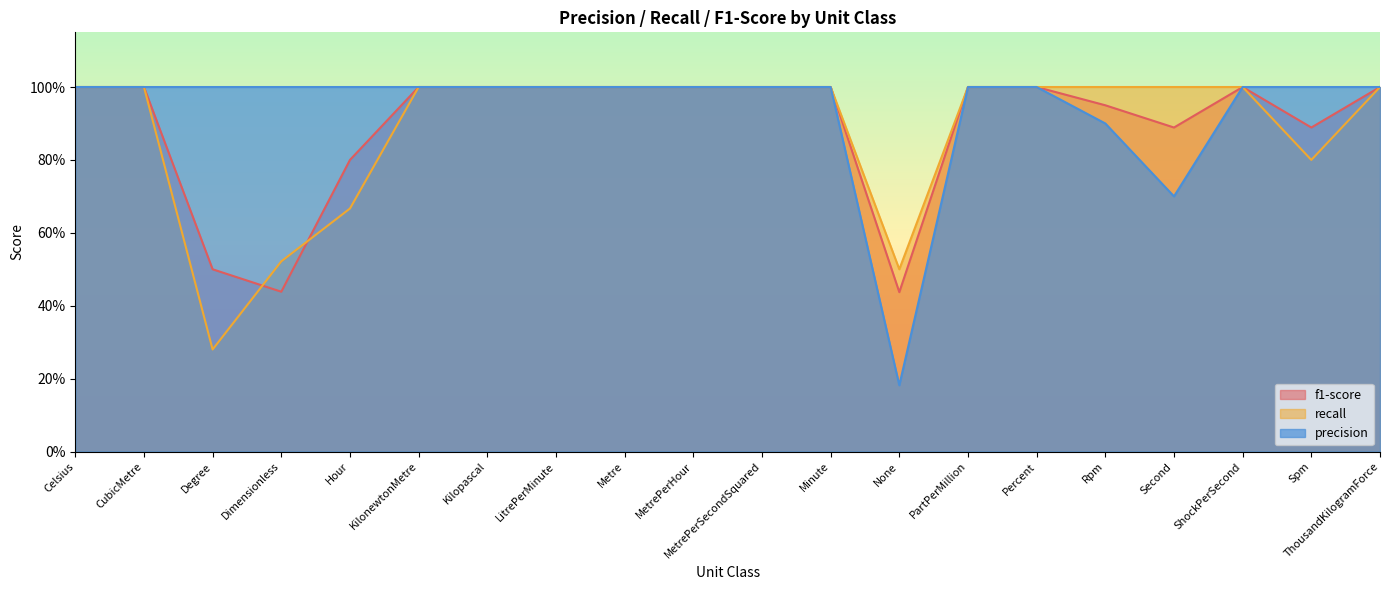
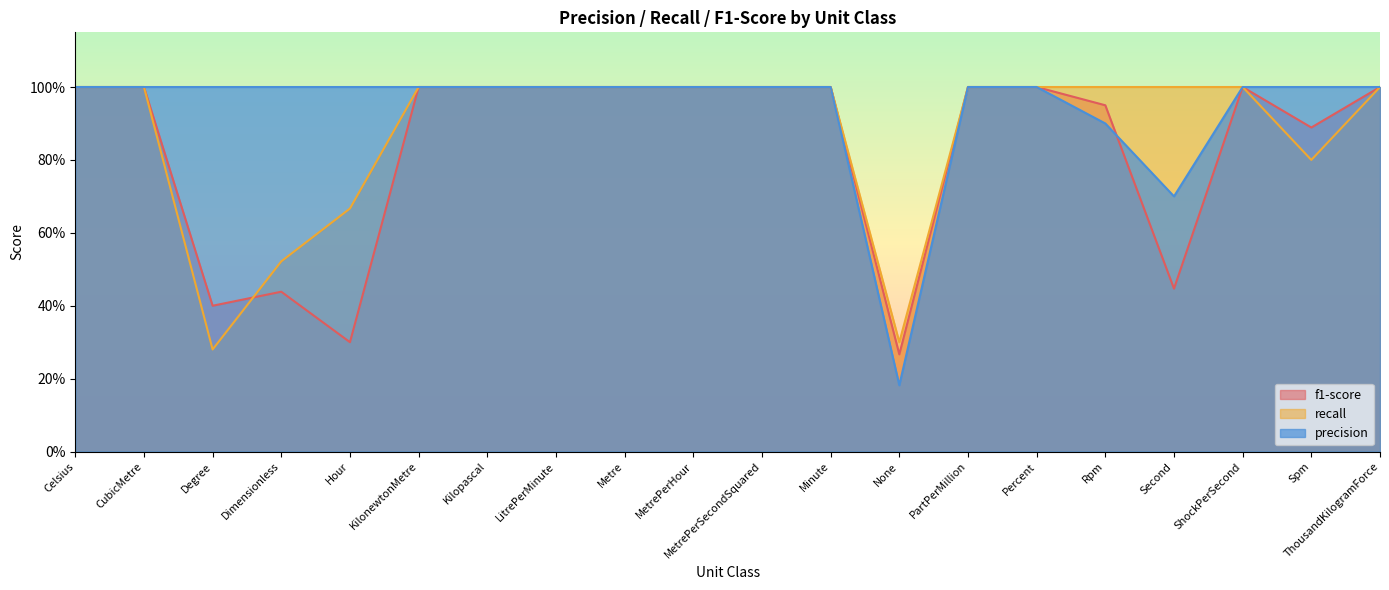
  {
    "f1-score": {
-     "Degree": "50%",
+     "Degree": "40%",
      "Dimensionless": "44%",
-     "Hour": "80%",
-     "None": "44%",
+     "Hour": "30%",
+     "None": "27%",
      "Rpm": "95%",
-     "Second": "89%",
+     "Second": "45%",
      "Spm": "89%"
    },
    "recall": {
      "Degree": "28%",
      "Dimensionless": "52%",
      "Hour": "67%",
-     "None": "50%",
+     "None": "30%",
      "Rpm": "100%",
      "Second": "100%",
      "Spm": "80%"
    },
    "precision": {
      "Degree": "100%",
      "Dimensionless": "100%",
      "Hour": "100%",
      "None": "18%",
      "Rpm": "90%",
      "Second": "70%",
      "Spm": "100%"
    }
  }
